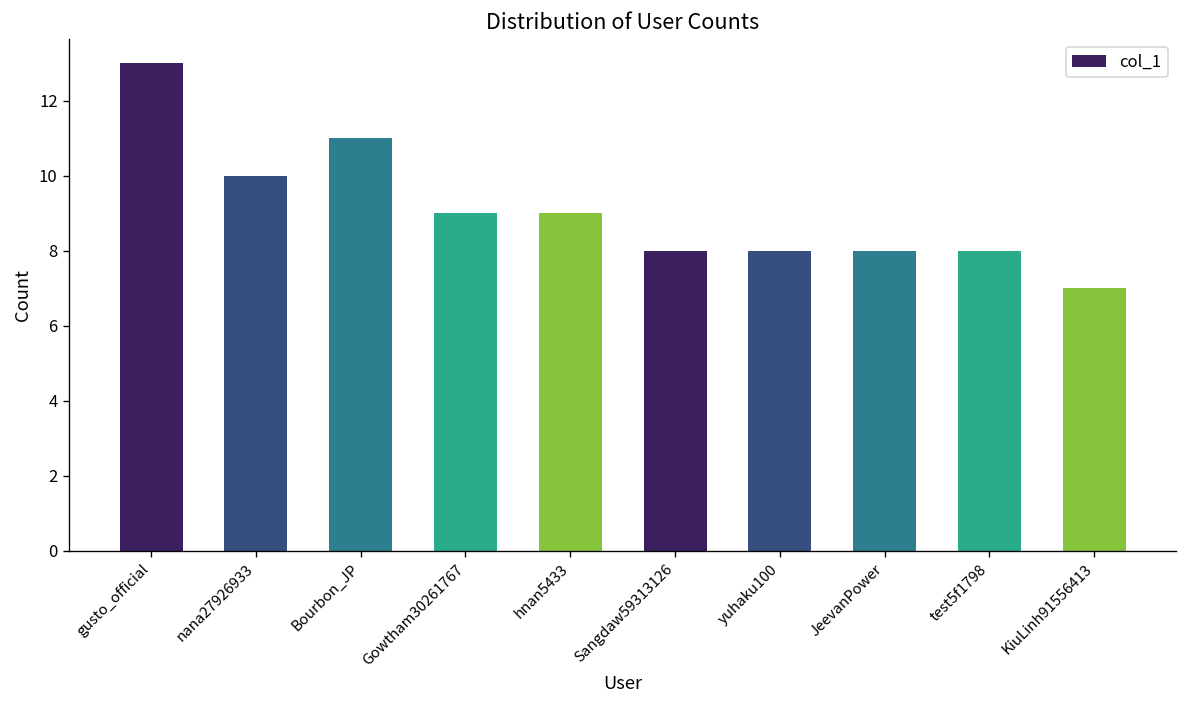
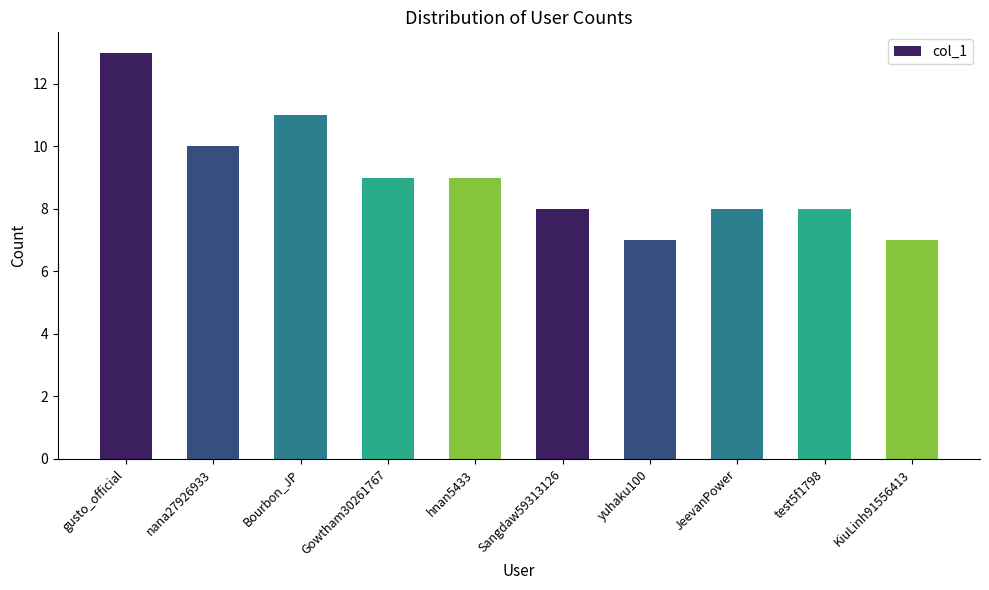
  {
    "gusto_official": 13,
    "nana27926933": 10,
    "Bourbon_JP": 11,
    "Gowtham30261767": 9,
    "hnan5433": 9,
    "Sangdaw59313126": 8,
-   "yuhaku100": 8,
+   "yuhaku100": 7,
    "JeevanPower": 8,
    "test5f1798": 8,
    "KiuLinh91556413": 7
  }
